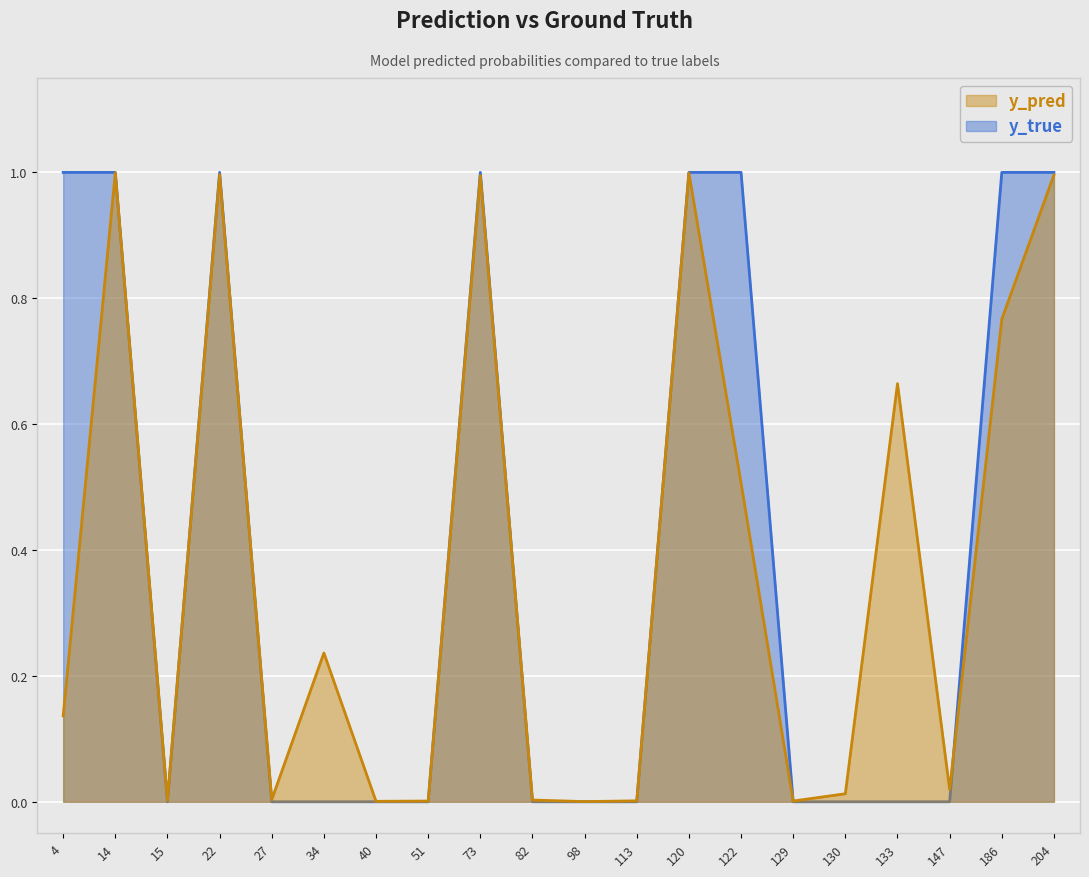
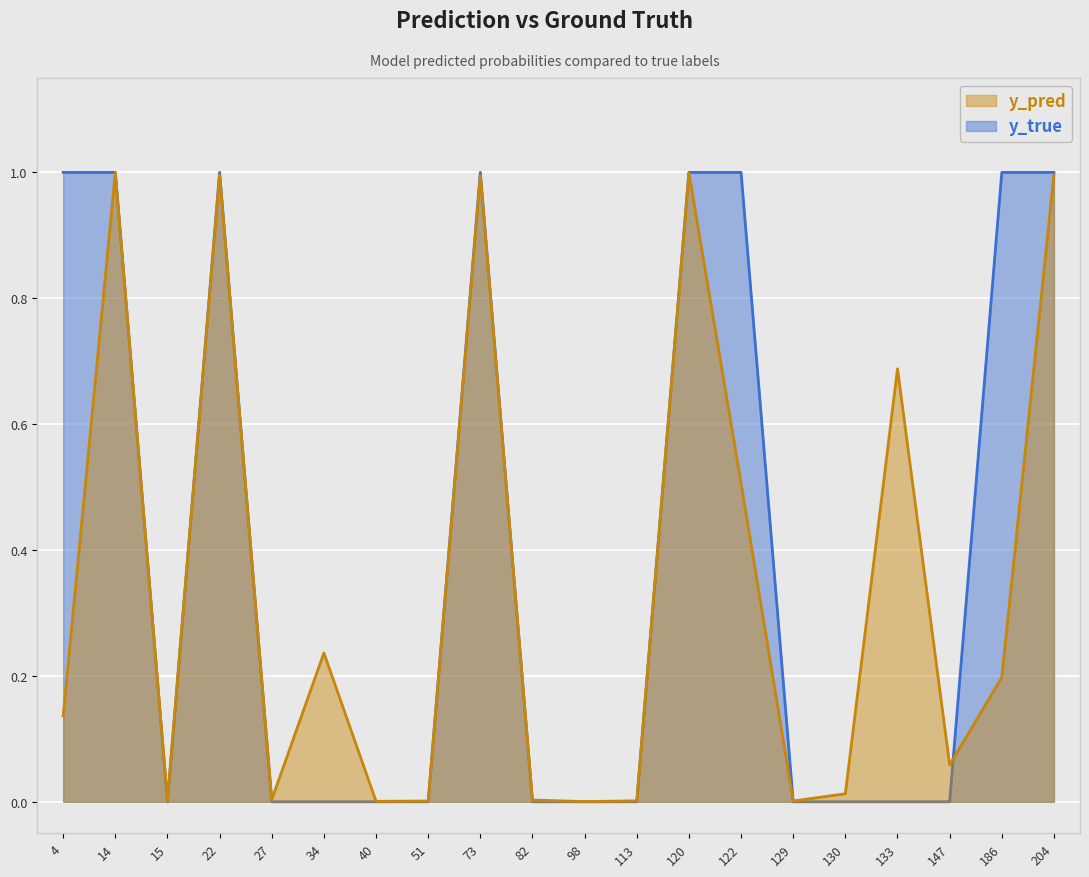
  {
    "y_pred": {
      "4": 0.14,
      "34": 0.24,
      "73": 1.00,
      "122": 0.51,
      "130": 0.01,
-     "133": 0.66,
-     "147": 0.02,
-     "186": 0.77,
+     "133": 0.69,
+     "147": 0.06,
+     "186": 0.20,
      "204": 1.00
    },
    "y_true": {
      "4": 1.00,
      "34": 0.00,
      "73": 1.00,
      "122": 1.00,
      "130": 0.00,
      "133": 0.00,
      "147": 0.00,
      "186": 1.00,
      "204": 1.00
    }
  }
